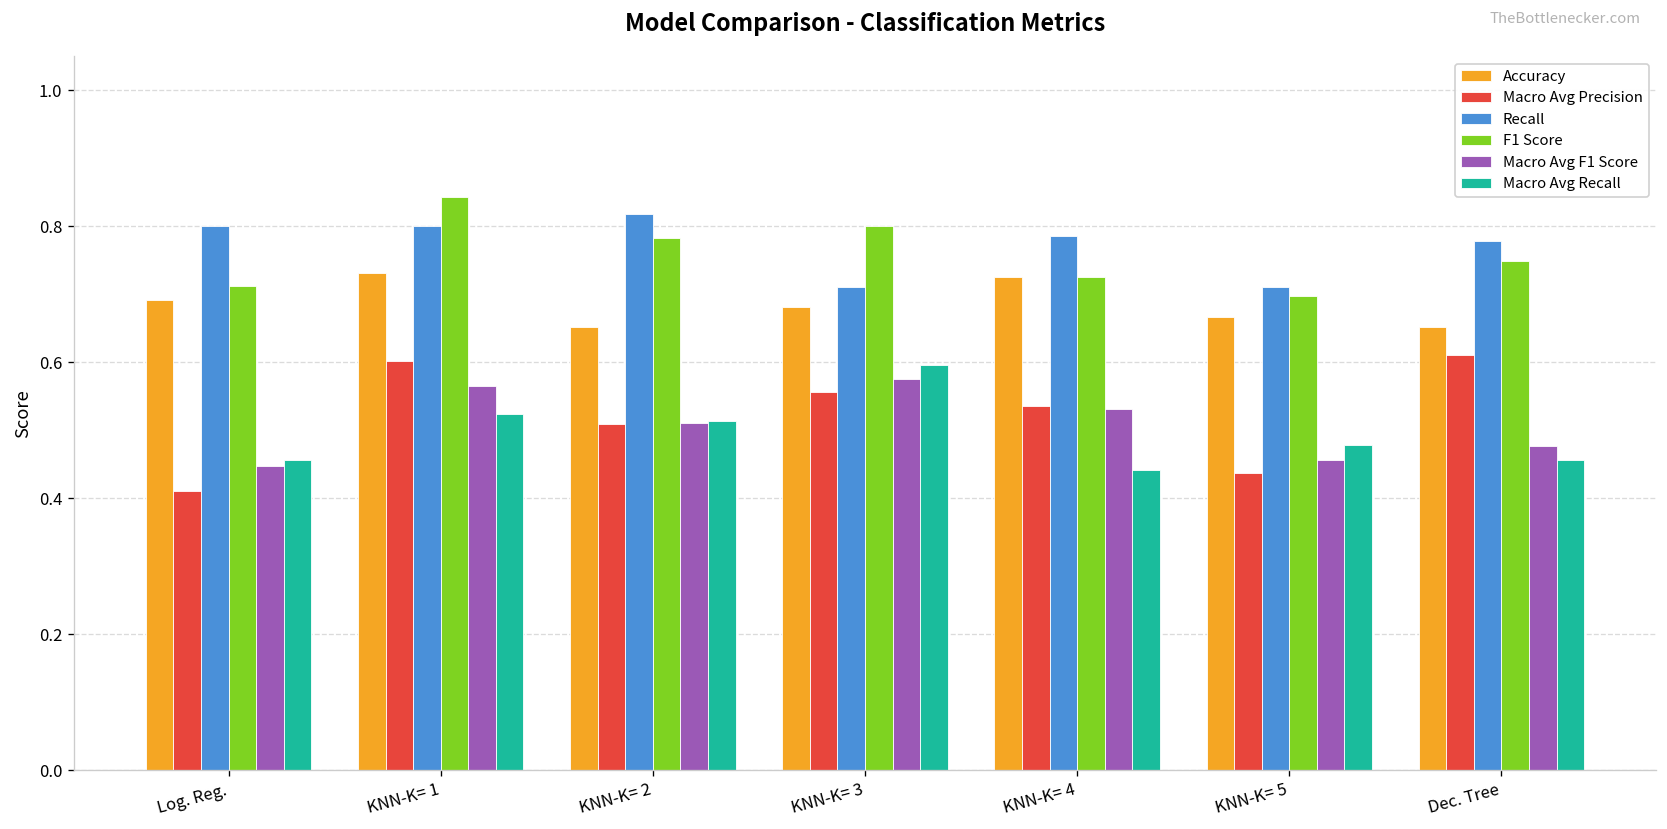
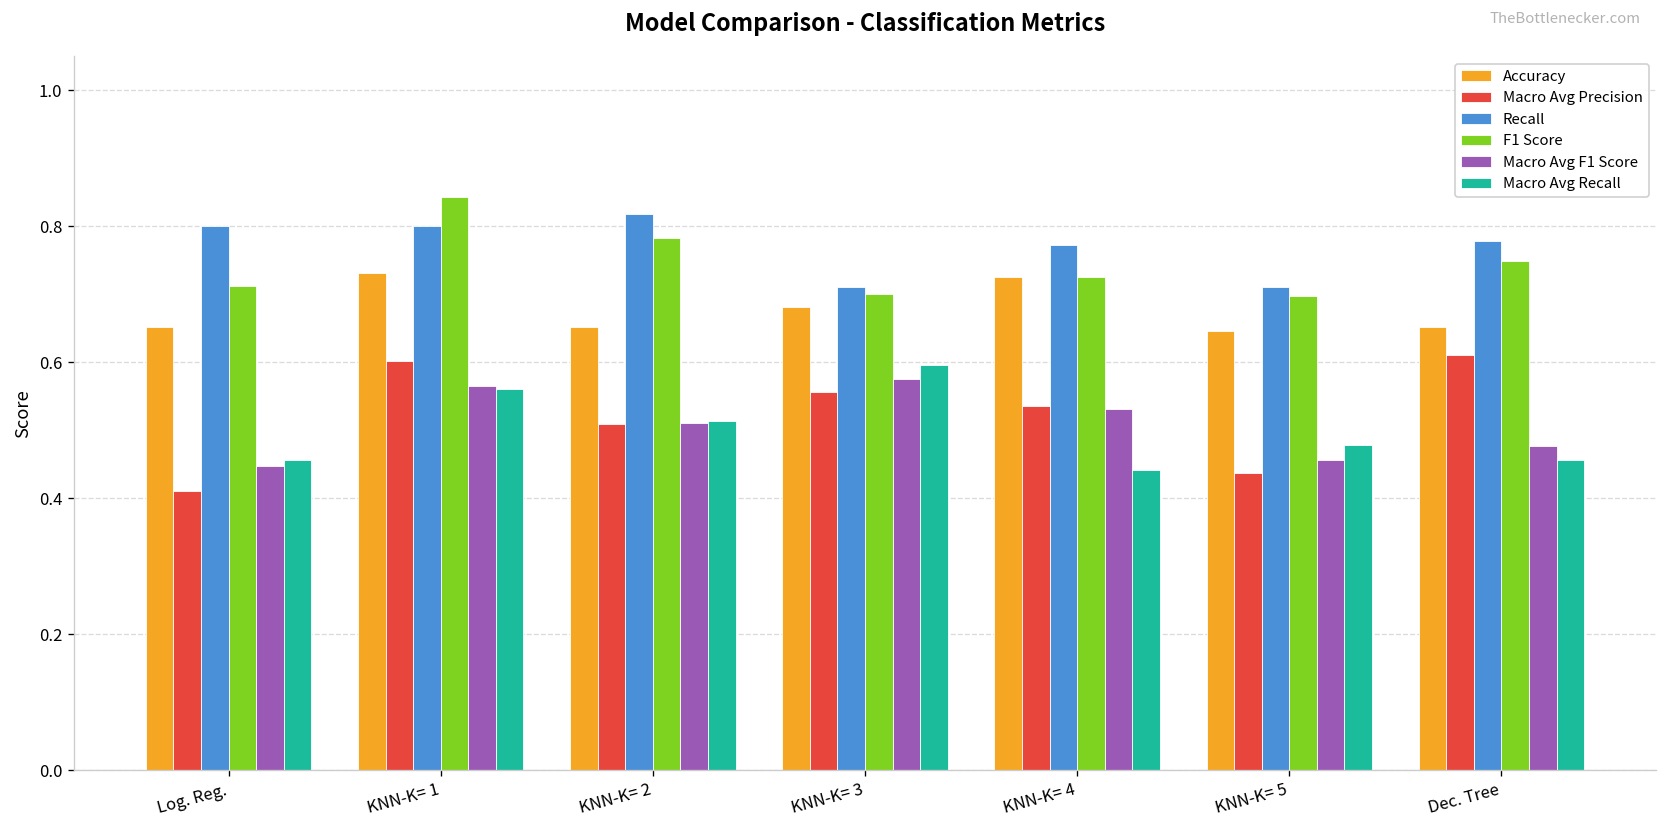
  {
    "Accuracy": {
-     "Log. Reg.": 0.69,
+     "Log. Reg.": 0.65,
      "KNN-K= 1": 0.73,
      "KNN-K= 2": 0.65,
      "KNN-K= 3": 0.68,
      "KNN-K= 4": 0.73,
-     "KNN-K= 5": 0.67,
+     "KNN-K= 5": 0.65,
      "Dec. Tree": 0.65
    },
    "Macro Avg Precision": {
      "Log. Reg.": 0.41,
      "KNN-K= 1": 0.60,
      "KNN-K= 2": 0.51,
      "KNN-K= 3": 0.56,
      "KNN-K= 4": 0.53,
      "KNN-K= 5": 0.44,
      "Dec. Tree": 0.61
    },
    "Recall": {
      "Log. Reg.": 0.80,
      "KNN-K= 1": 0.80,
      "KNN-K= 2": 0.82,
      "KNN-K= 3": 0.71,
-     "KNN-K= 4": 0.79,
+     "KNN-K= 4": 0.77,
      "KNN-K= 5": 0.71,
      "Dec. Tree": 0.78
    },
    "F1 Score": {
      "Log. Reg.": 0.71,
      "KNN-K= 1": 0.84,
      "KNN-K= 2": 0.78,
-     "KNN-K= 3": 0.8,
+     "KNN-K= 3": 0.7,
      "KNN-K= 4": 0.72,
      "KNN-K= 5": 0.7,
      "Dec. Tree": 0.75
    },
    "Macro Avg F1 Score": {
      "Log. Reg.": 0.45,
      "KNN-K= 1": 0.56,
      "KNN-K= 2": 0.51,
      "KNN-K= 3": 0.58,
      "KNN-K= 4": 0.53,
      "KNN-K= 5": 0.46,
      "Dec. Tree": 0.48
    },
    "Macro Avg Recall": {
      "Log. Reg.": 0.46,
-     "KNN-K= 1": 0.52,
+     "KNN-K= 1": 0.56,
      "KNN-K= 2": 0.51,
      "KNN-K= 3": 0.60,
      "KNN-K= 4": 0.44,
      "KNN-K= 5": 0.48,
      "Dec. Tree": 0.46
    }
  }
